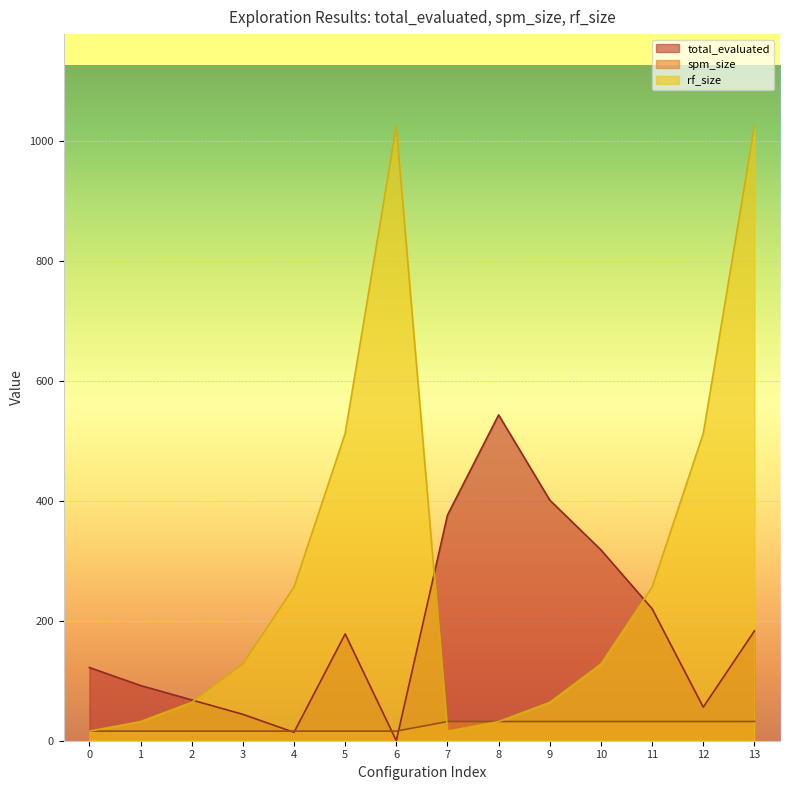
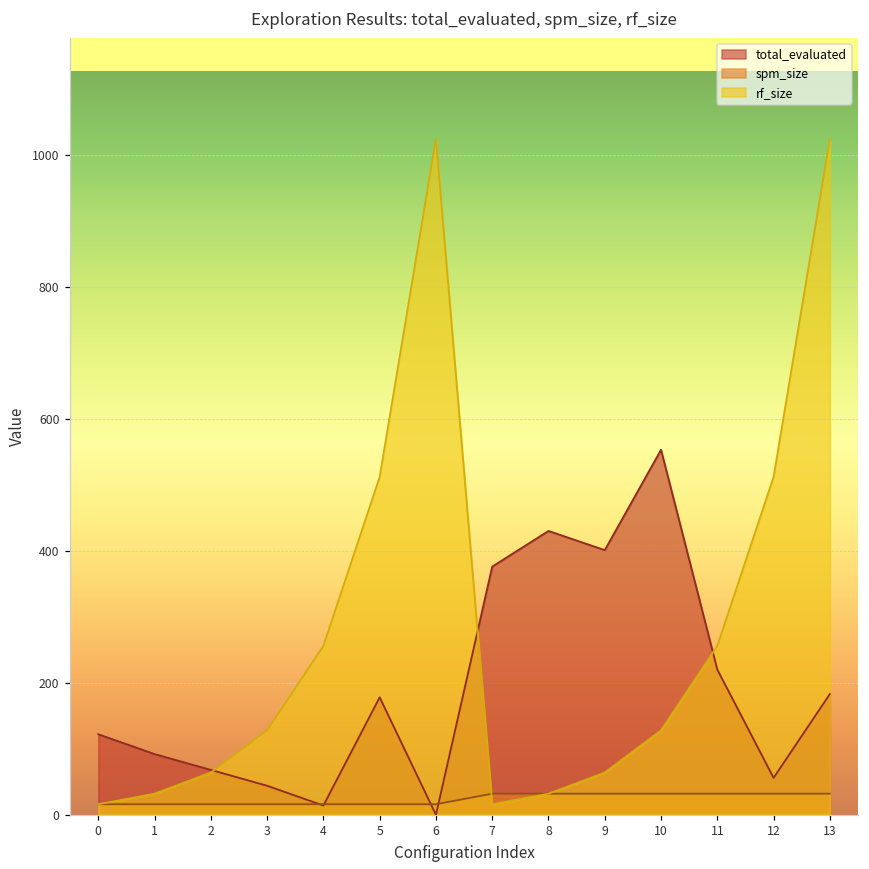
  {
    "total_evaluated": {
      "0": 120,
      "1": 90,
      "3": 40,
      "5": 180,
      "6": 0,
      "7": 380,
-     "8": 540,
+     "8": 430,
      "9": 400,
-     "10": 320,
+     "10": 550,
      "11": 220,
      "12": 60,
      "13": 180
    },
    "spm_size": {
      "1": 20,
      "2": 20,
      "3": 20,
      "5": 20,
      "6": 20,
      "7": 30,
      "9": 30,
      "10": 30,
      "11": 30,
      "12": 30,
      "13": 30
    },
    "rf_size": {
      "1": 30,
      "3": 130,
      "4": 260,
      "5": 510,
      "6": 1020,
      "7": 20,
      "9": 60,
      "10": 130,
      "11": 260,
      "12": 510,
      "13": 1020
    }
  }
